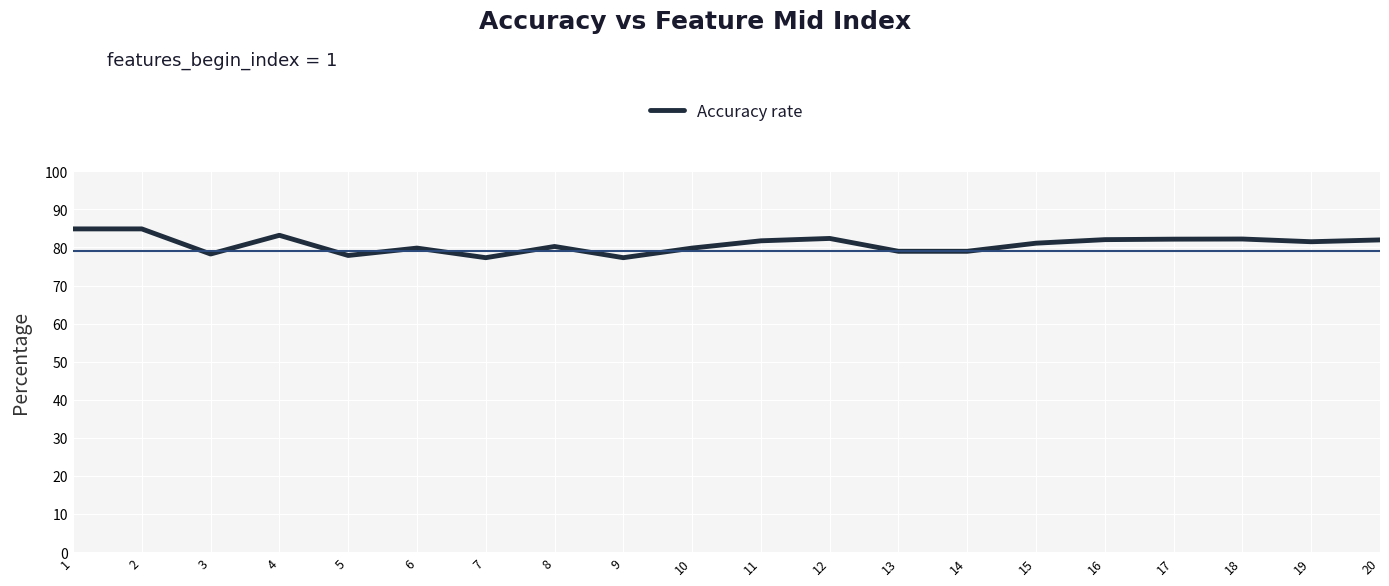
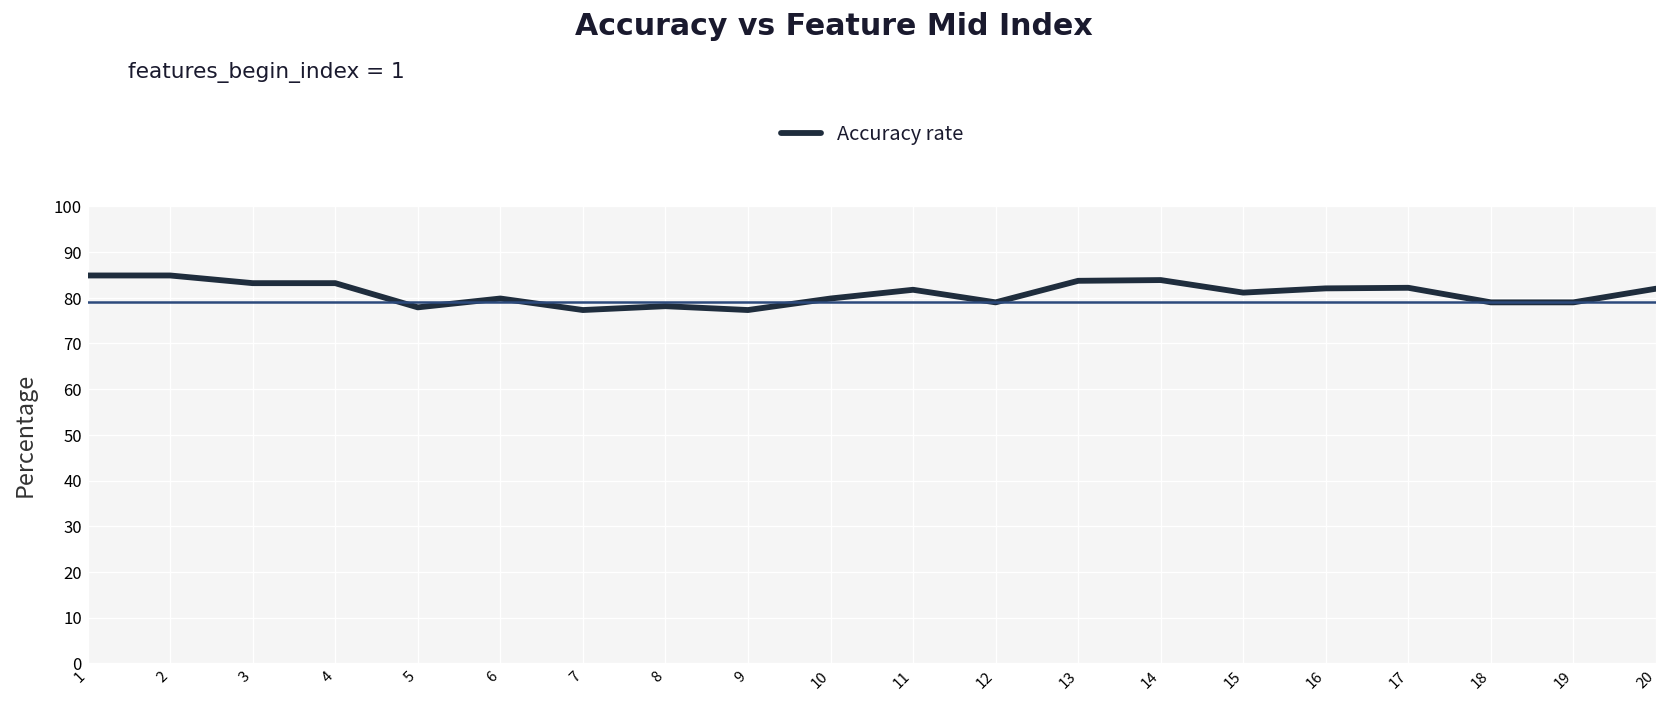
  {
    "1": 85,
    "2": 85,
-   "3": 78,
+   "3": 83,
    "4": 83,
    "5": 78,
    "6": 80,
    "7": 77,
-   "8": 80,
+   "8": 78,
    "9": 77,
    "10": 80,
    "11": 82,
-   "12": 82,
-   "13": 79,
-   "14": 79,
+   "12": 79,
+   "13": 84,
+   "14": 84,
    "15": 81,
    "16": 82,
    "17": 82,
-   "18": 82,
-   "19": 82,
+   "18": 79,
+   "19": 79,
    "20": 82
  }
